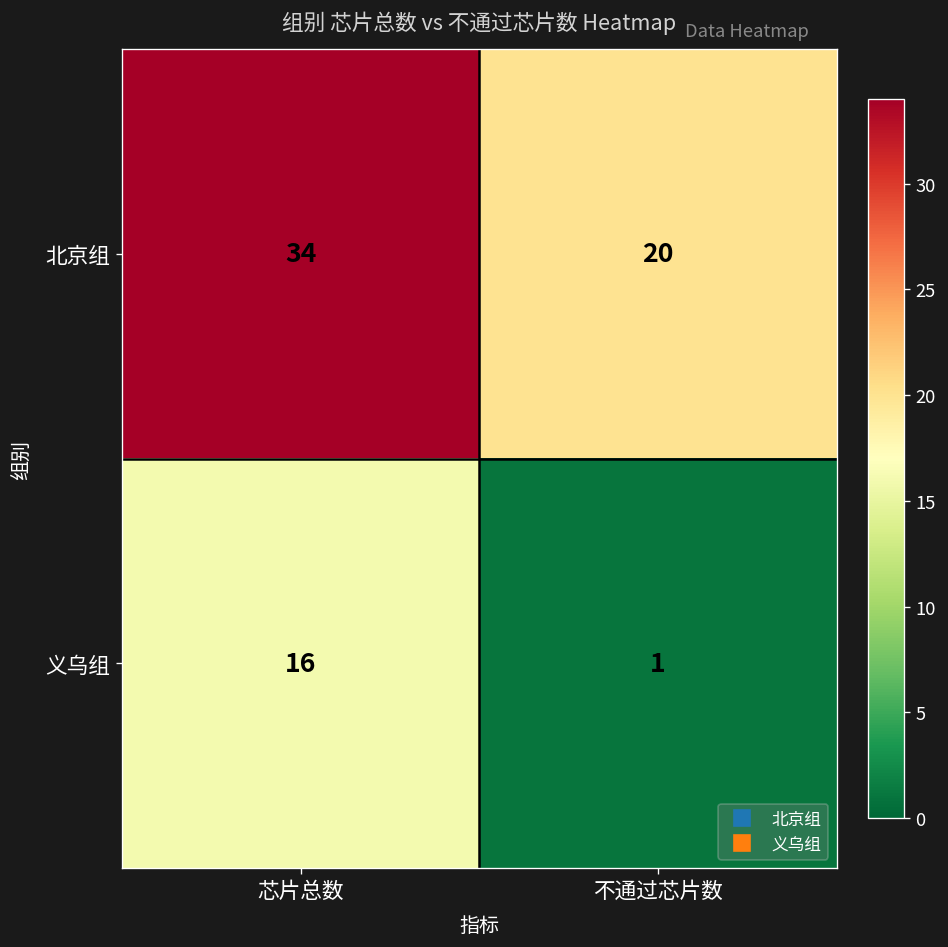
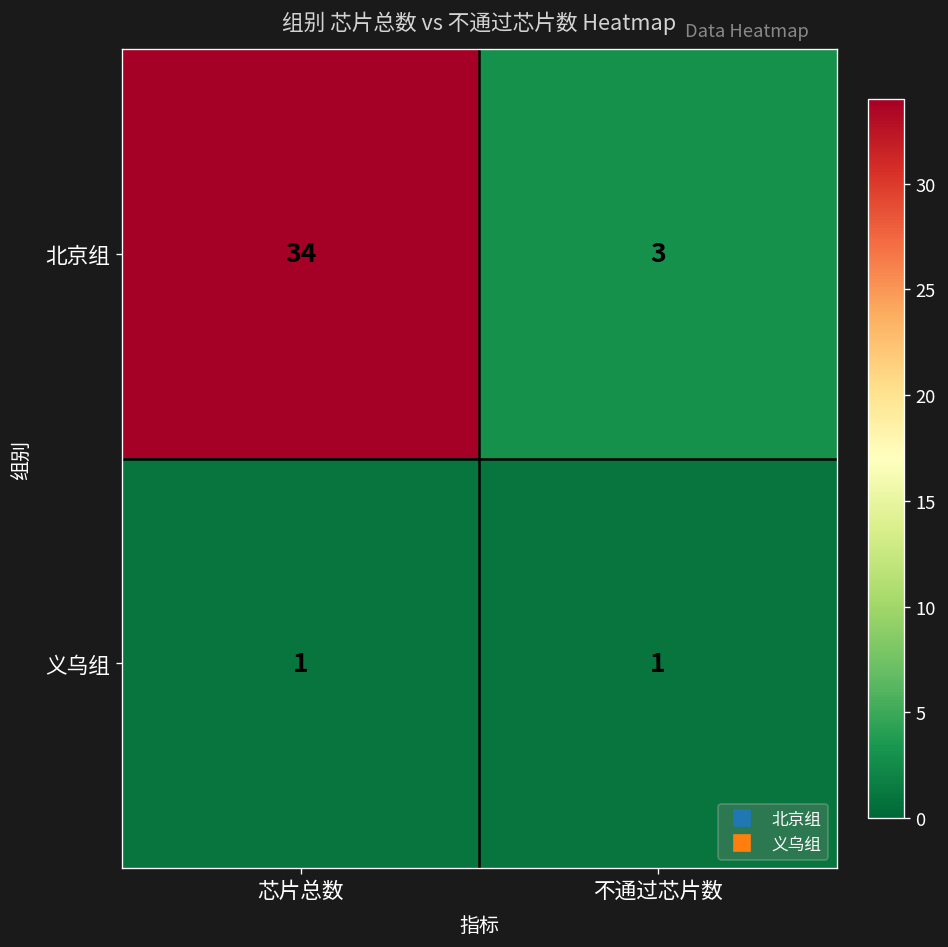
  {
    "北京组": {
      "芯片总数": 34,
-     "不通过芯片数": 20
+     "不通过芯片数": 3
    },
    "义乌组": {
-     "芯片总数": 16,
+     "芯片总数": 1,
      "不通过芯片数": 1
    }
  }
